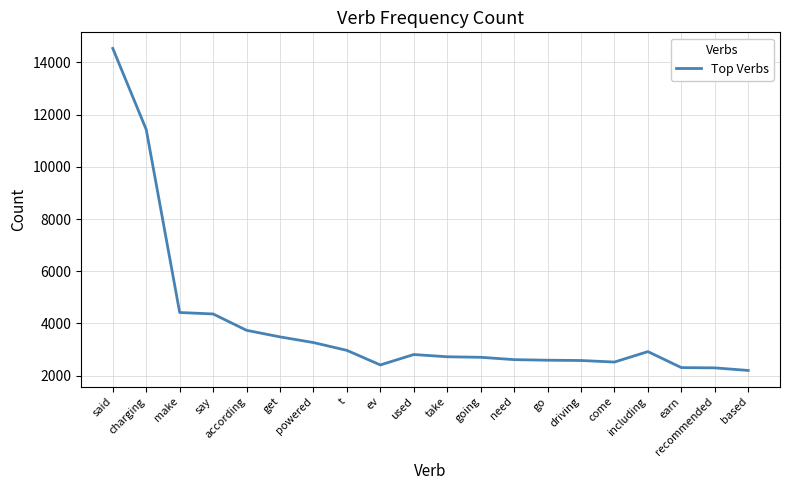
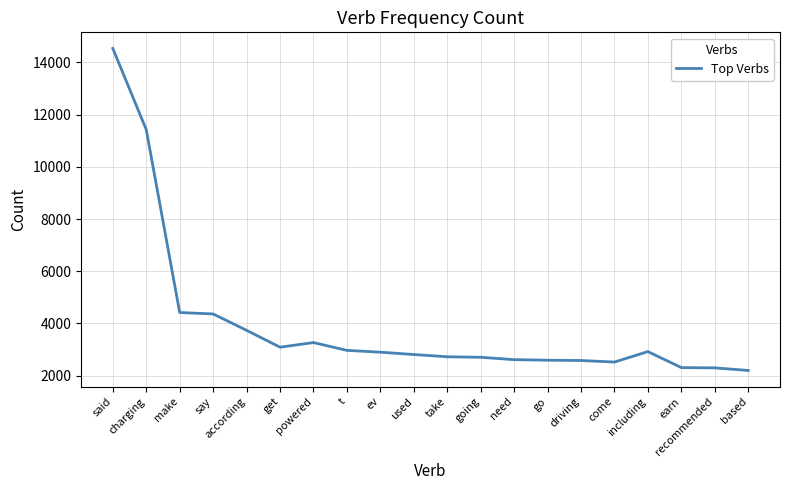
  {
    "said": 14500,
    "charging": 11400,
    "make": 4400,
    "say": 4400,
    "according": 3700,
-   "get": 3500,
+   "get": 3100,
    "powered": 3300,
    "t": 3000,
-   "ev": 2400,
+   "ev": 2900,
    "used": 2800,
    "take": 2700,
    "going": 2700,
    "need": 2600,
    "go": 2600,
    "driving": 2600,
    "come": 2500,
    "including": 2900,
    "earn": 2300,
    "recommended": 2300,
    "based": 2200
  }
